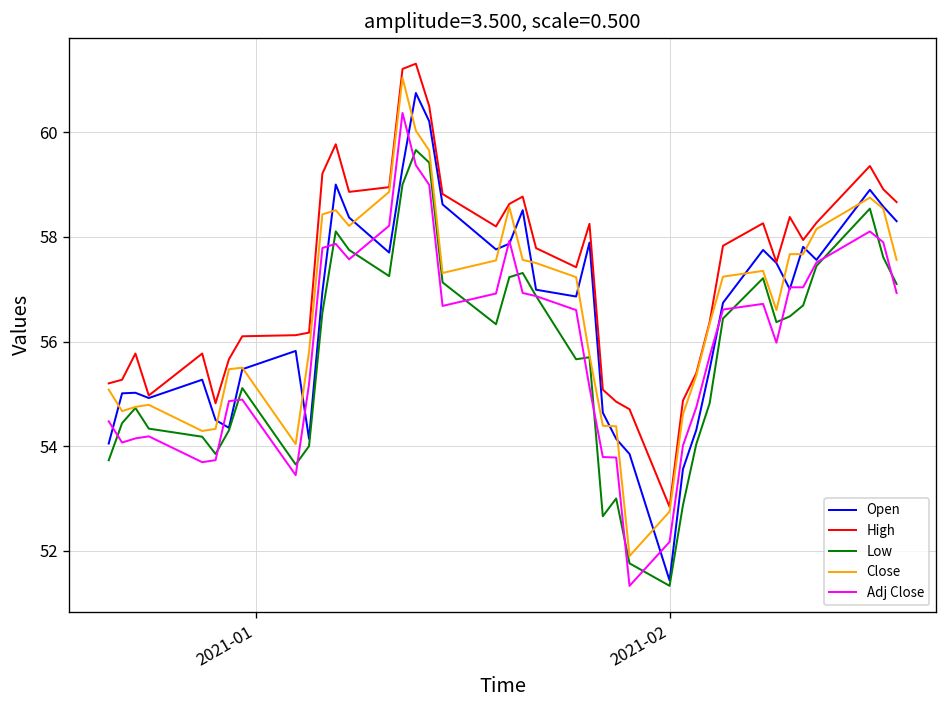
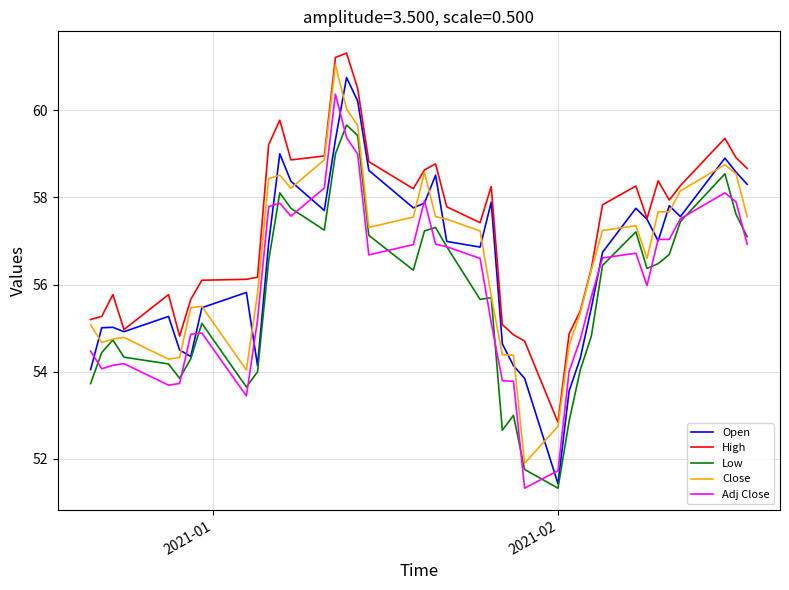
  {
    "Open": {
      "2021-02": 51.4
    },
    "High": {
      "2021-02": 52.8
    },
    "Low": {
      "2021-02": 51.3
    },
    "Close": {
      "2021-02": 52.8
    },
    "Adj Close": {
-     "2021-02": 52.2
+     "2021-02": 51.7
    }
  }
